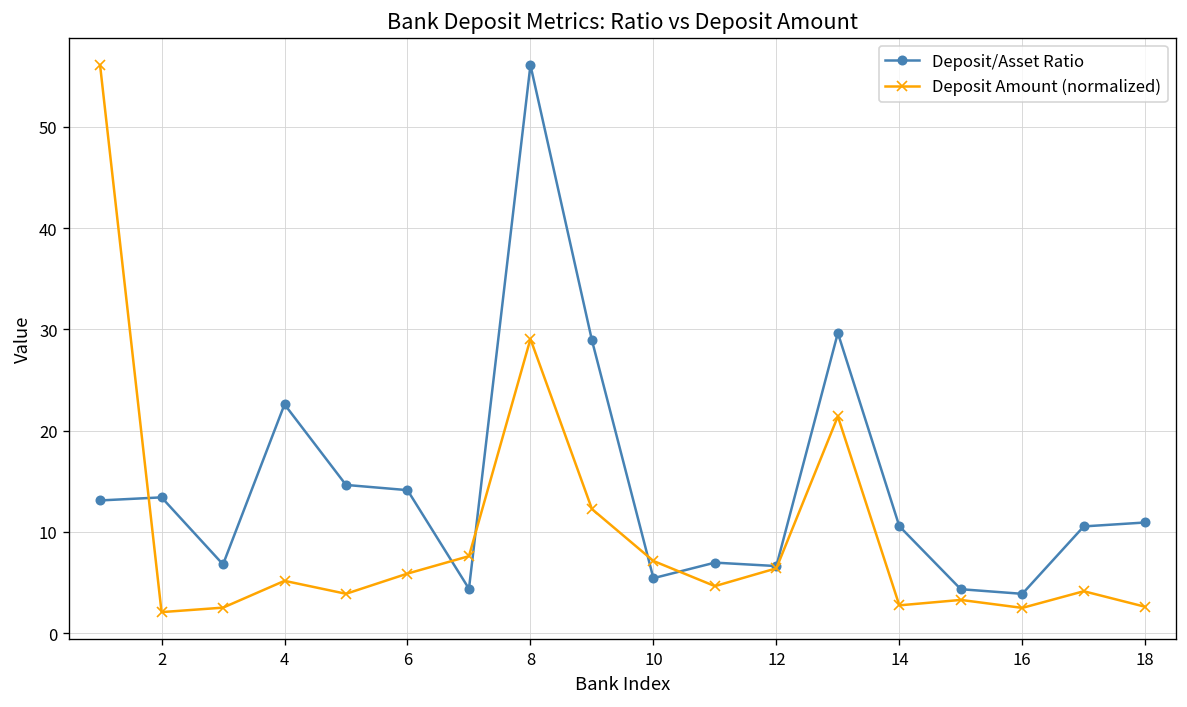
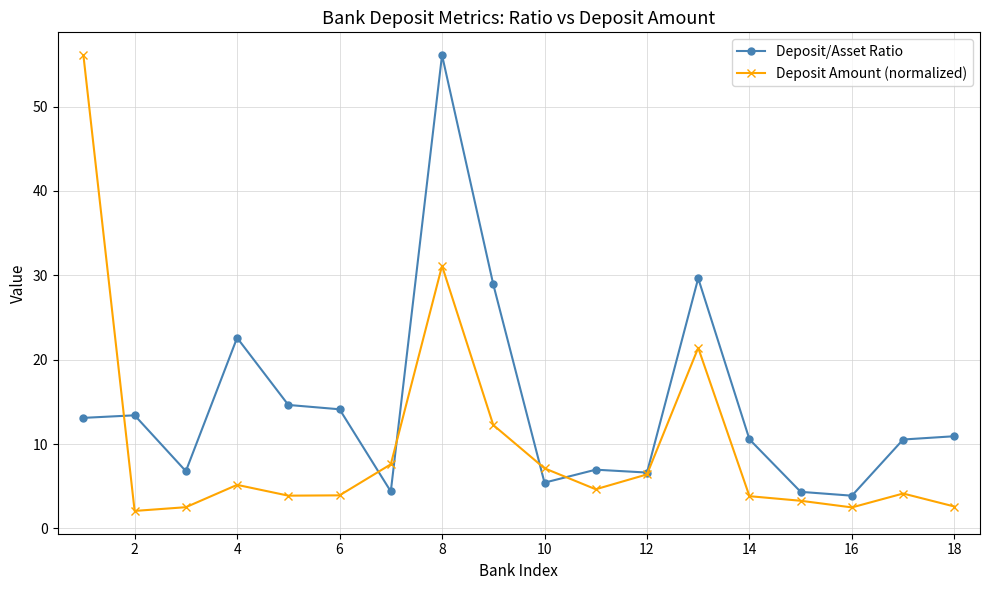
  {
    "Deposit/Asset Ratio": {
      "2": 13,
      "4": 23,
      "6": 14,
      "8": 56,
      "10": 5,
      "14": 11,
      "16": 4,
      "18": 11
    },
    "Deposit Amount (normalized)": {
      "2": 2,
      "4": 5,
-     "6": 6,
-     "8": 29,
+     "6": 4,
+     "8": 31,
      "10": 7,
-     "14": 3,
+     "14": 4,
      "16": 2,
      "18": 3
    }
  }
